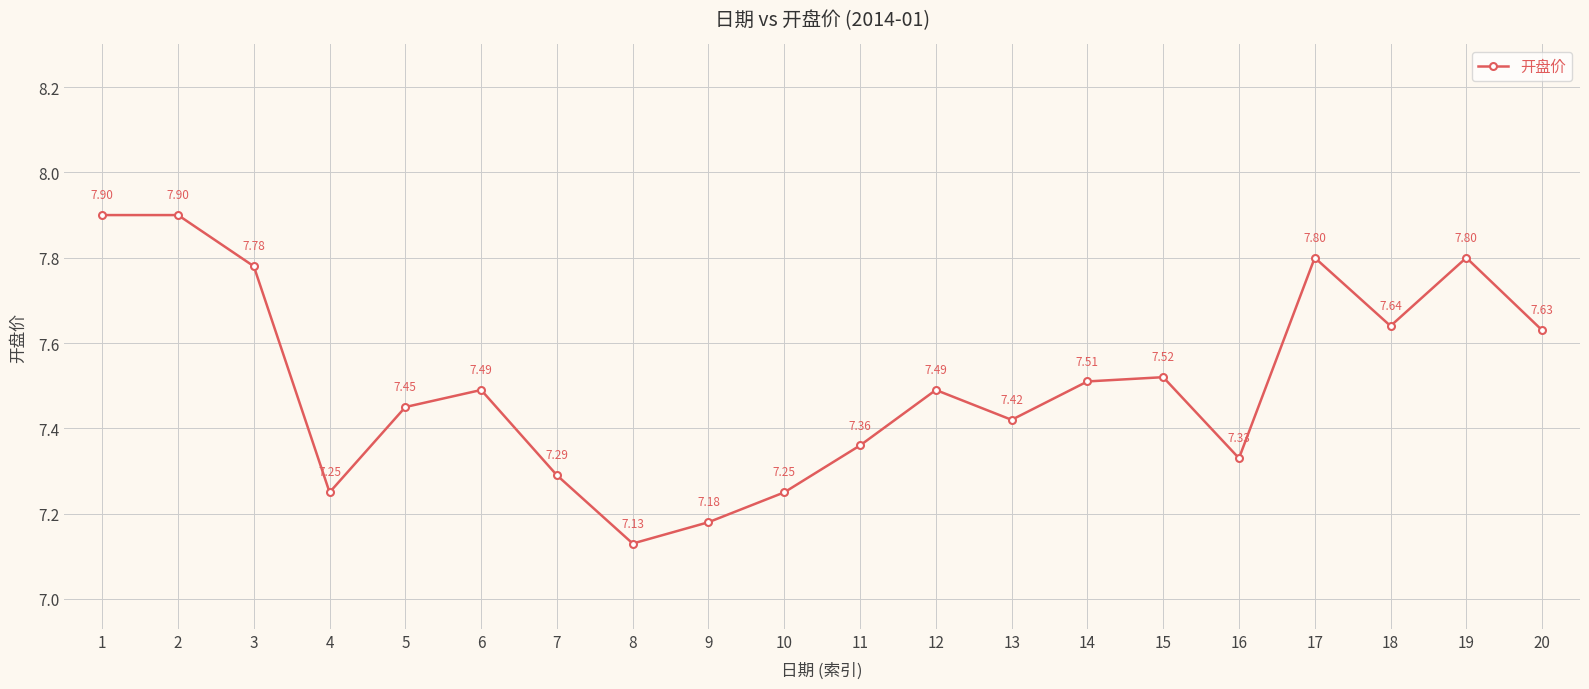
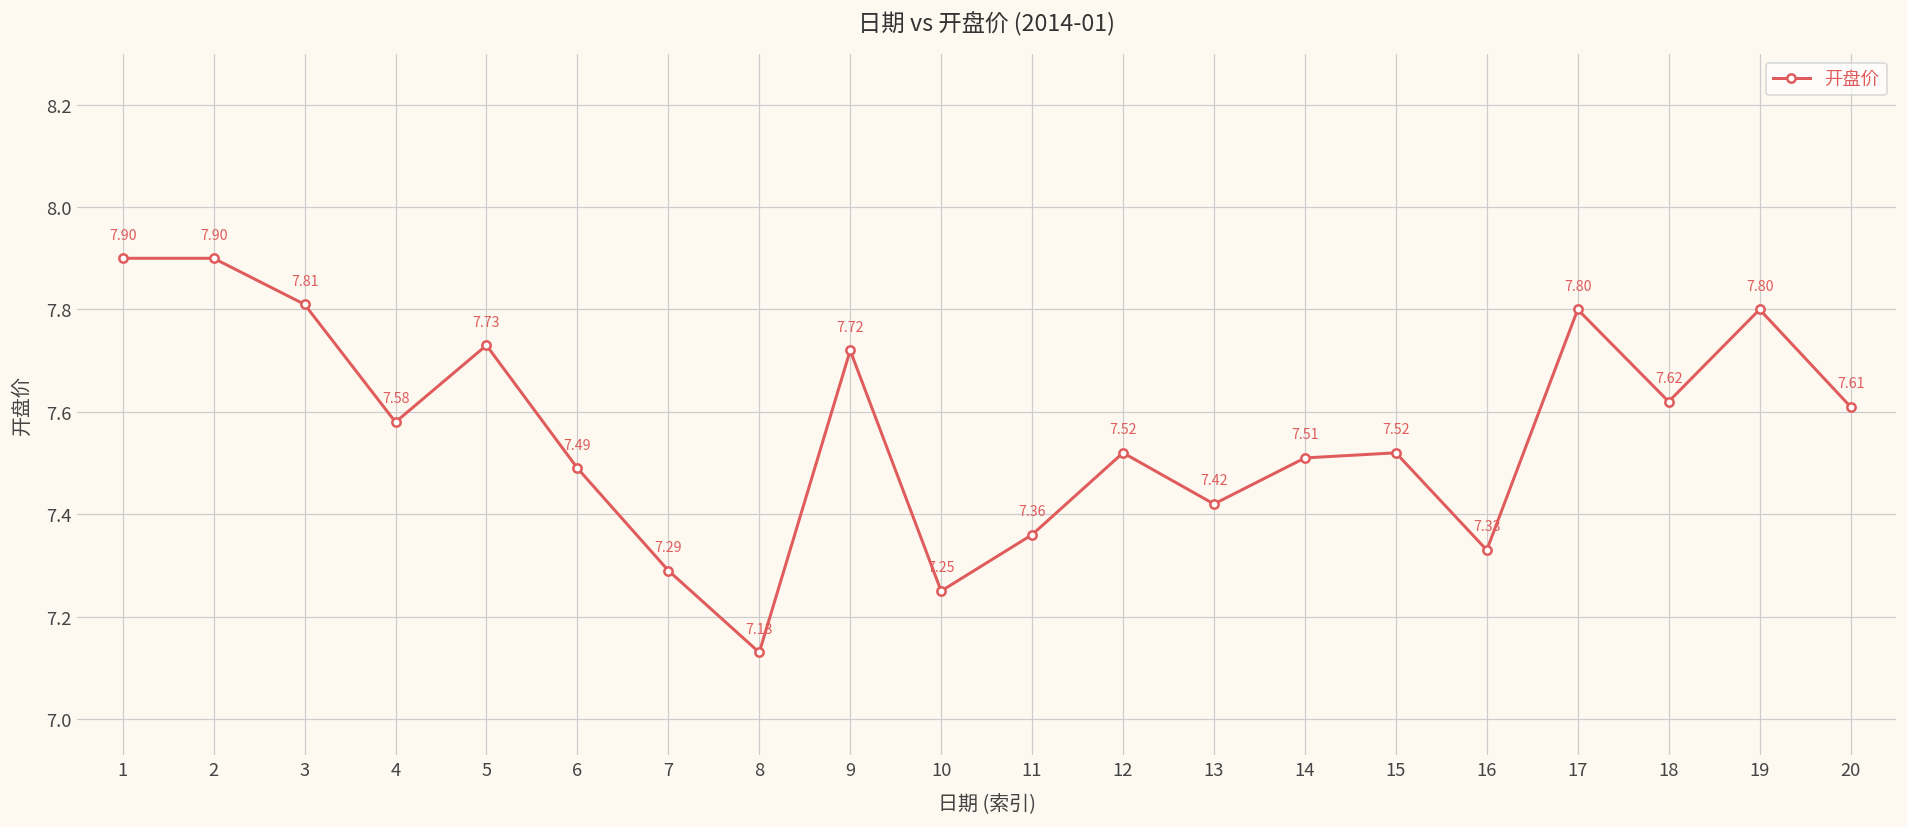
  {
    "1": 7.90,
    "2": 7.90,
-   "3": 7.78,
-   "4": 7.25,
-   "5": 7.45,
+   "3": 7.81,
+   "4": 7.58,
+   "5": 7.73,
    "6": 7.49,
    "7": 7.29,
    "8": 7.13,
-   "9": 7.18,
+   "9": 7.72,
    "10": 7.25,
    "11": 7.36,
-   "12": 7.49,
+   "12": 7.52,
    "13": 7.42,
    "14": 7.51,
    "15": 7.52,
    "16": 7.33,
    "17": 7.80,
-   "18": 7.64,
+   "18": 7.62,
    "19": 7.80,
-   "20": 7.63
+   "20": 7.61
  }
